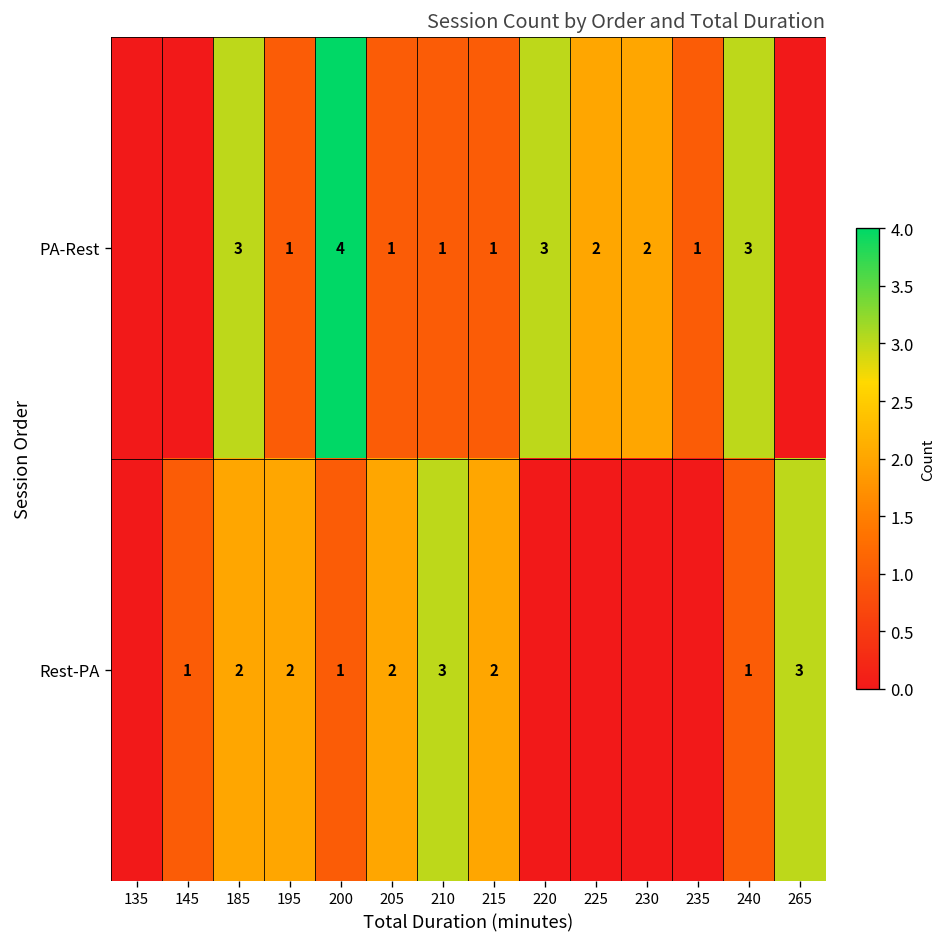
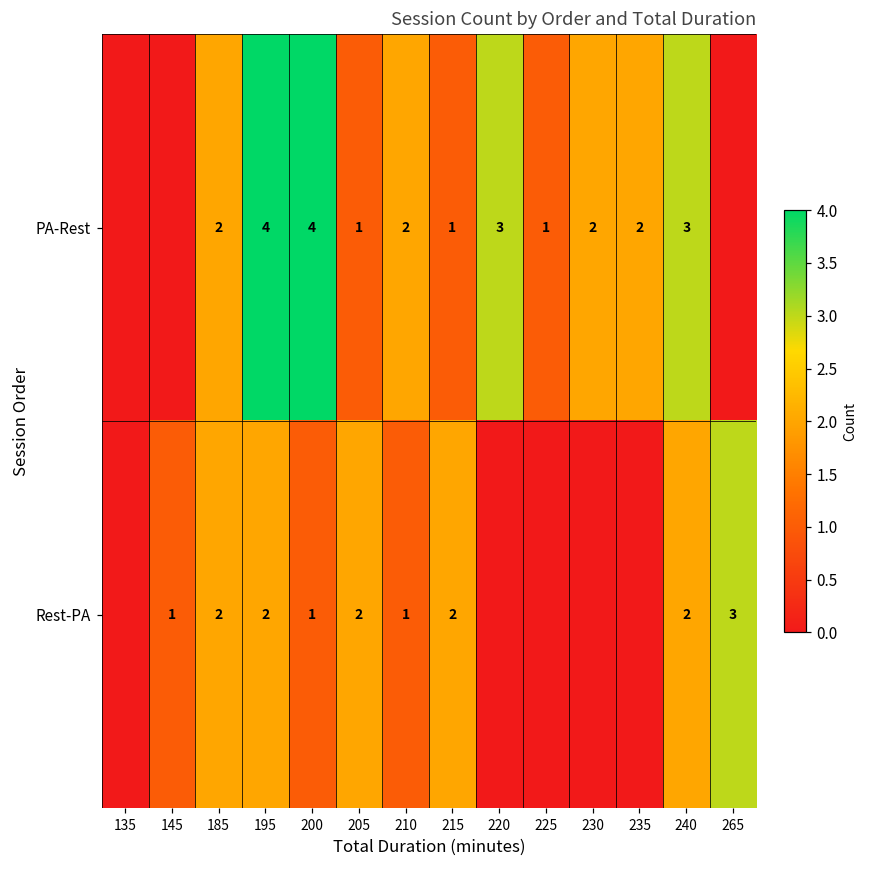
  {
    "PA-Rest": {
-     "185": 3,
-     "195": 1,
+     "185": 2,
+     "195": 4,
      "200": 4,
      "205": 1,
-     "210": 1,
+     "210": 2,
      "215": 1,
      "220": 3,
-     "225": 2,
+     "225": 1,
      "230": 2,
-     "235": 1,
+     "235": 2,
      "240": 3
    },
    "Rest-PA": {
      "145": 1,
      "185": 2,
      "195": 2,
      "200": 1,
      "205": 2,
-     "210": 3,
+     "210": 1,
      "215": 2,
-     "240": 1,
+     "240": 2,
      "265": 3
    }
  }
